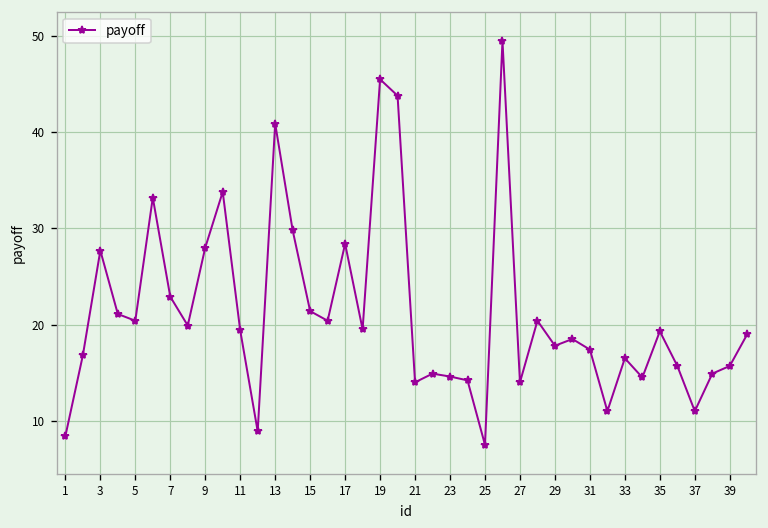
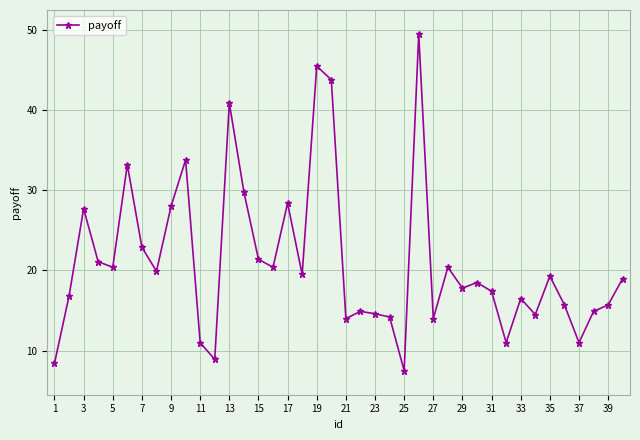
  {
    "1": 8,
    "3": 28,
    "5": 20,
    "7": 23,
    "9": 28,
-   "11": 19,
+   "11": 11,
    "13": 41,
    "15": 21,
    "17": 28,
    "19": 46,
    "21": 14,
    "23": 15,
    "25": 8,
    "27": 14,
    "29": 18,
    "31": 17,
    "33": 17,
    "35": 19,
    "37": 11,
    "39": 16
  }
